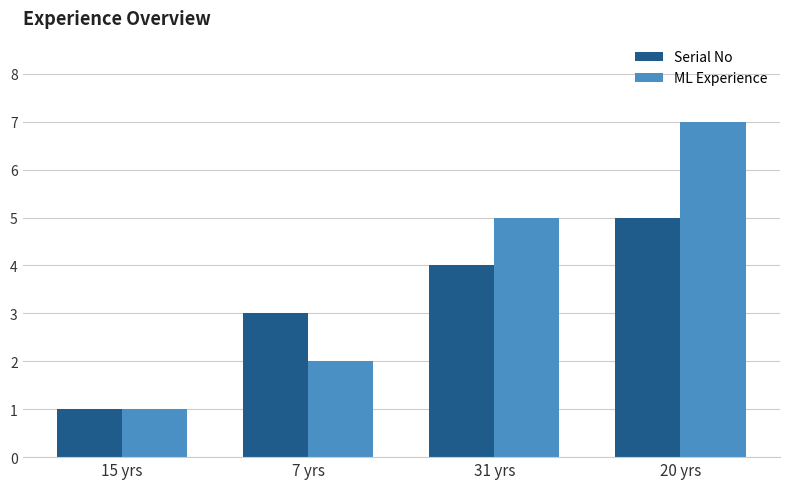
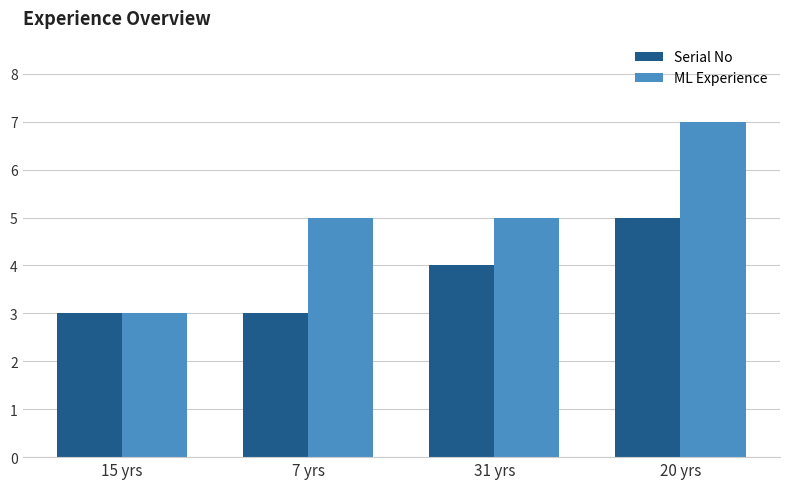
  {
    "Serial No": {
-     "15 yrs": 1,
+     "15 yrs": 3,
      "7 yrs": 3,
      "31 yrs": 4,
      "20 yrs": 5
    },
    "ML Experience": {
-     "15 yrs": 1,
-     "7 yrs": 2,
+     "15 yrs": 3,
+     "7 yrs": 5,
      "31 yrs": 5,
      "20 yrs": 7
    }
  }
